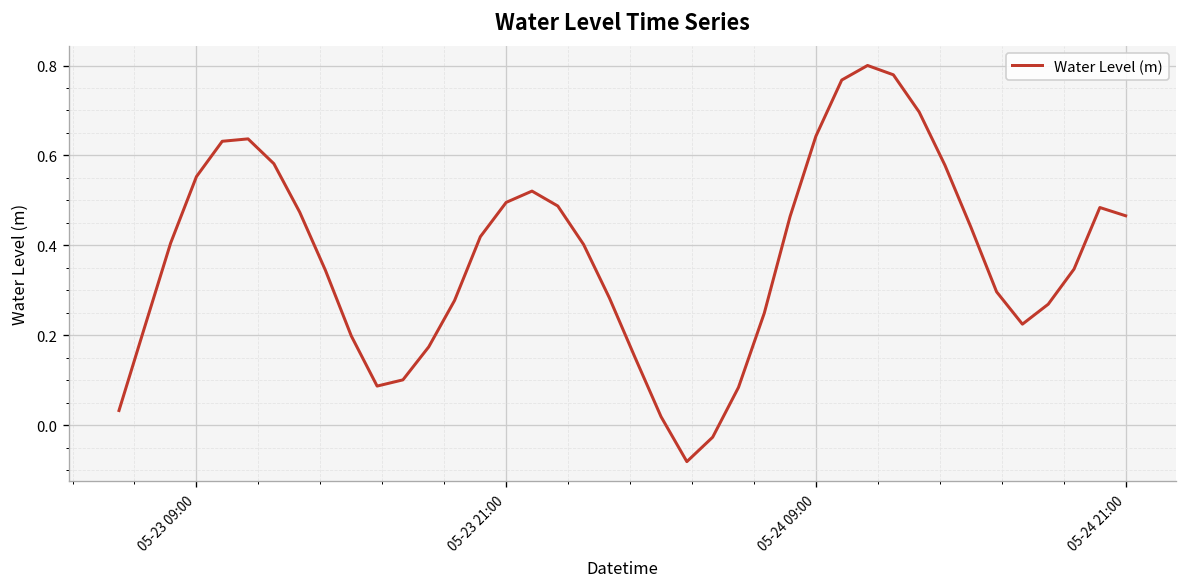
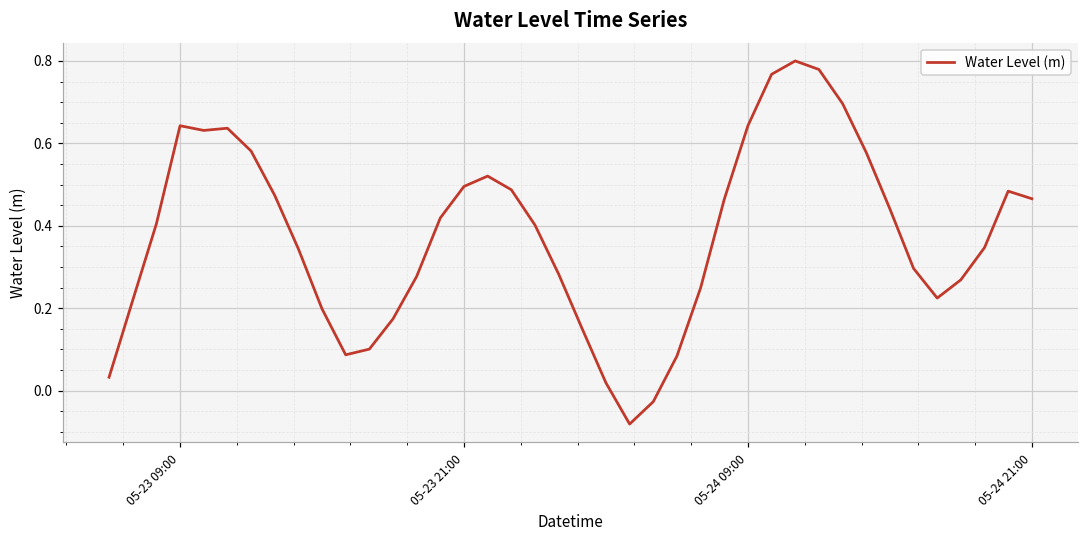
  {
-   "05-23 09:00": 0.55,
+   "05-23 09:00": 0.64,
    "05-23 21:00": 0.50,
    "05-24 09:00": 0.64,
    "05-24 21:00": 0.47
  }
